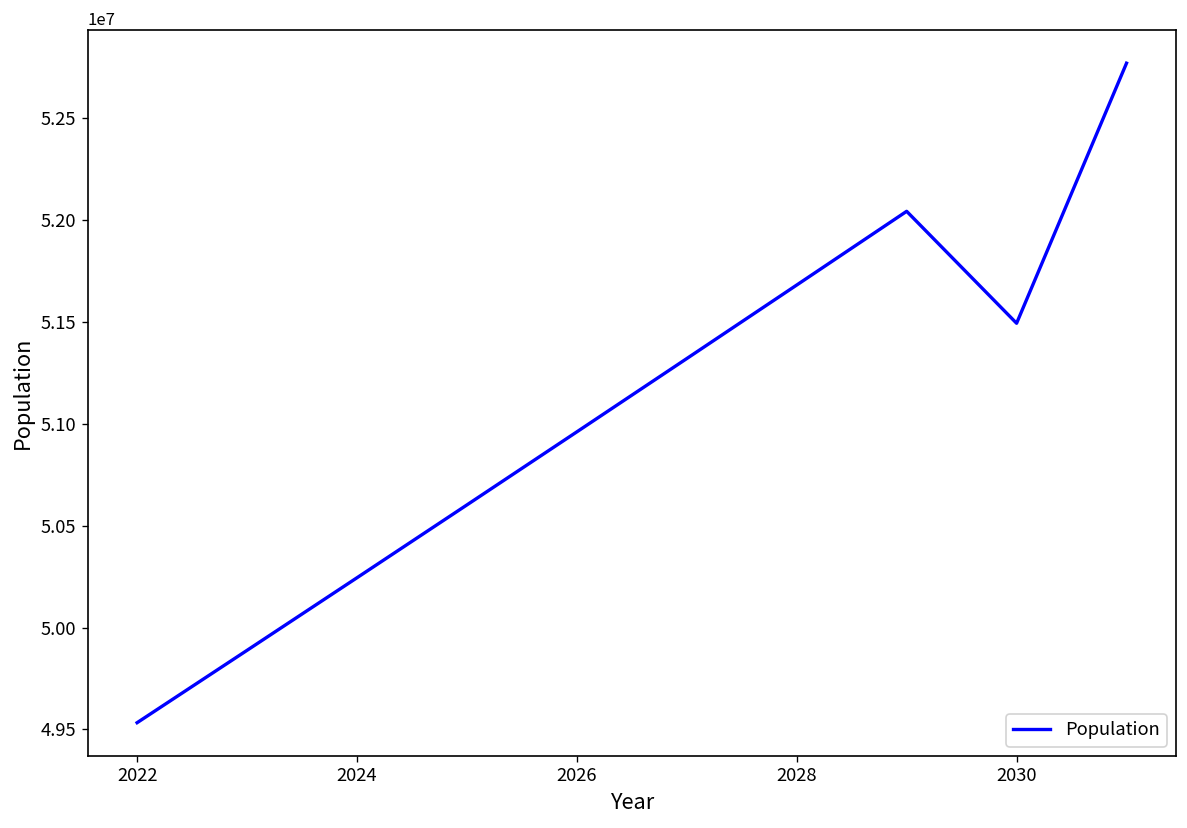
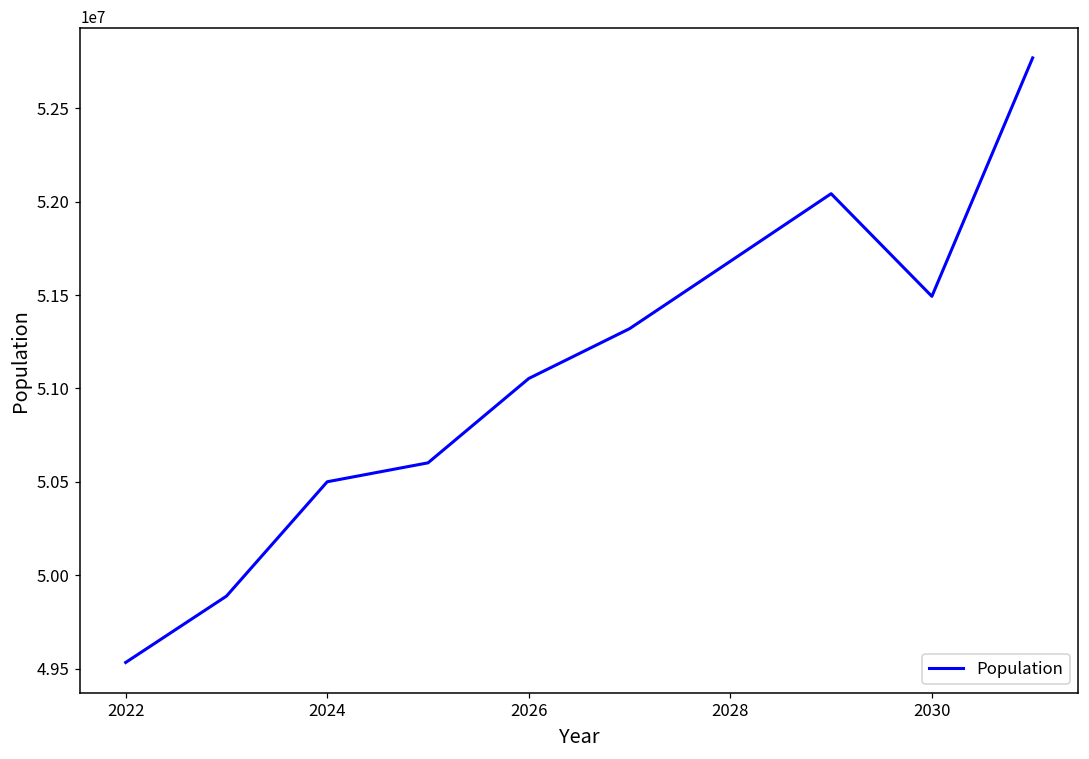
  {
    "2022": 49530000,
-   "2024": 50240000,
-   "2026": 50960000,
+   "2024": 50500000,
+   "2026": 51050000,
    "2028": 51680000,
    "2030": 51490000
  }
